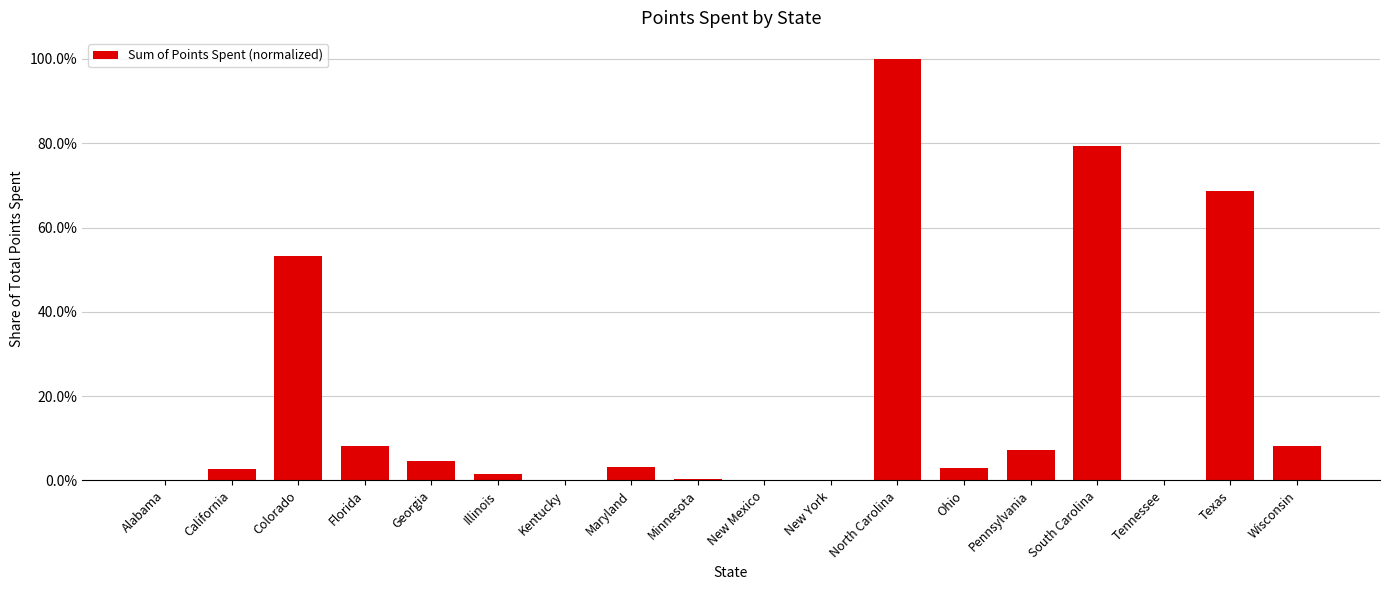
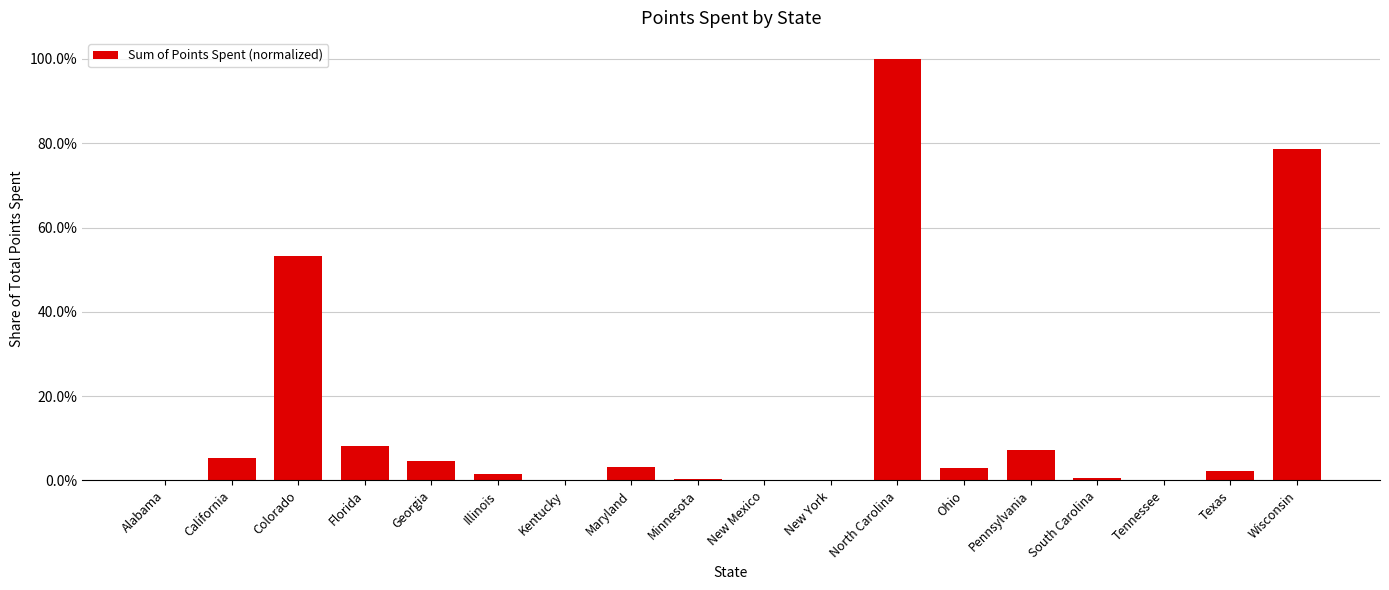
  {
    "Alabama": "0%",
-   "California": "3%",
+   "California": "5%",
    "Colorado": "53%",
    "Florida": "8%",
    "Georgia": "5%",
    "Illinois": "1%",
    "Kentucky": "0%",
    "Maryland": "3%",
    "New Mexico": "0%",
    "North Carolina": "100%",
    "Ohio": "3%",
    "Pennsylvania": "7%",
-   "South Carolina": "79%",
+   "South Carolina": "1%",
    "Tennessee": "0%",
-   "Texas": "69%",
-   "Wisconsin": "8%"
+   "Texas": "2%",
+   "Wisconsin": "79%"
  }
